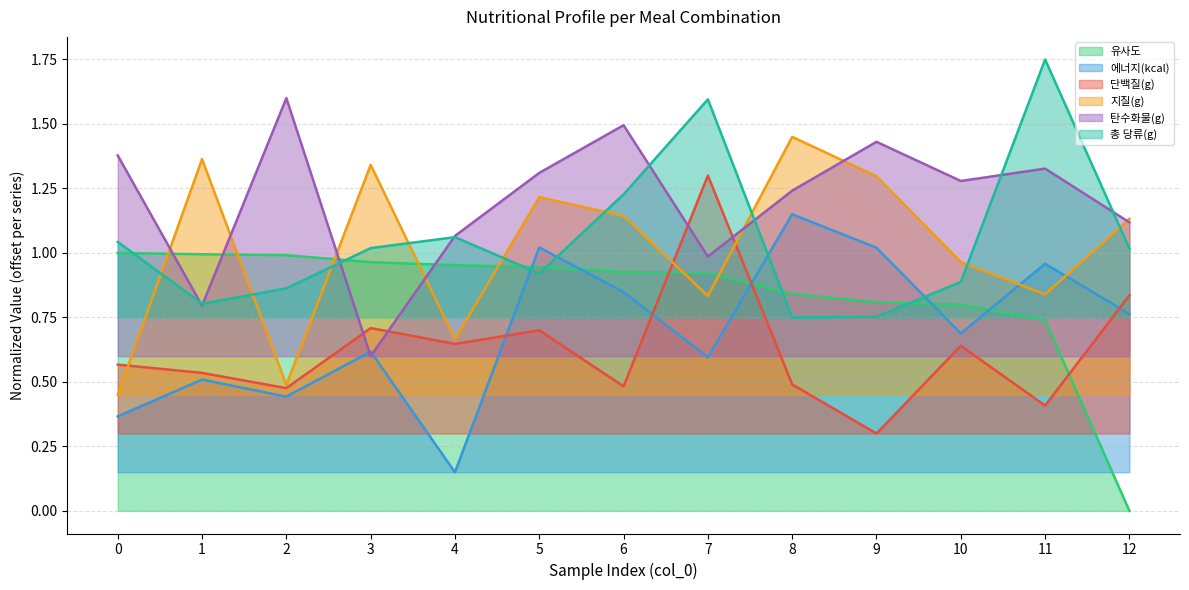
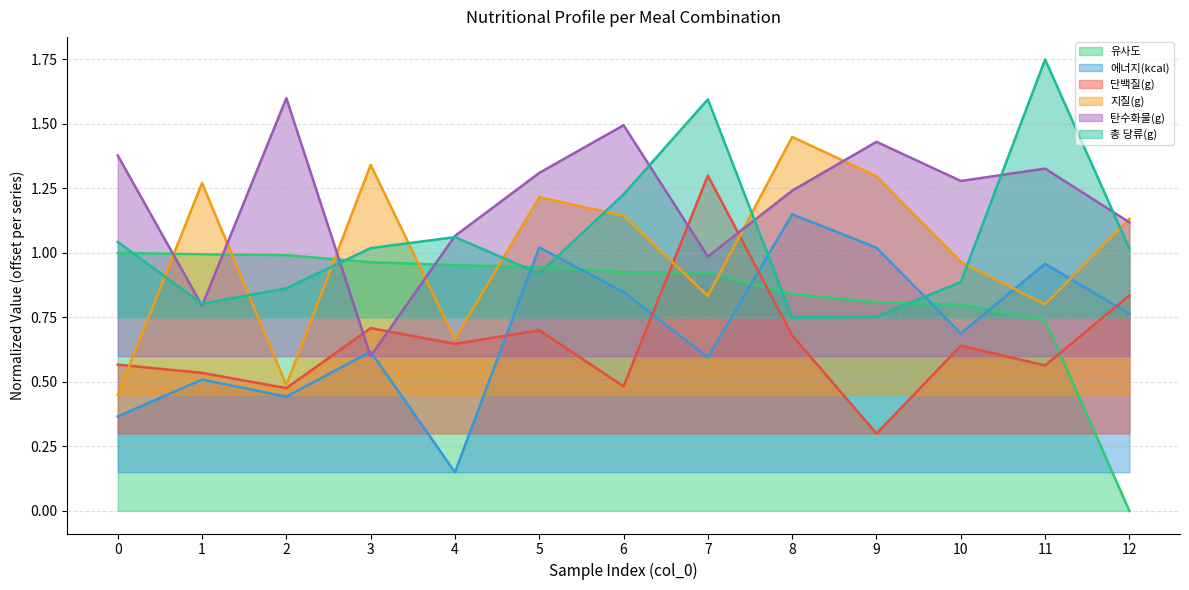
  {
    "단백질(g)": {
      "0": 0.57,
      "1": 0.54,
      "2": 0.48,
      "3": 0.71,
      "4": 0.65,
      "5": 0.70,
      "6": 0.48,
      "7": 1.30,
-     "8": 0.49,
+     "8": 0.68,
      "9": 0.30,
      "10": 0.64,
-     "11": 0.41,
+     "11": 0.56,
      "12": 0.84
    },
    "지질(g)": {
      "0": 0.45,
-     "1": 1.36,
+     "1": 1.27,
      "2": 0.49,
      "3": 1.34,
      "4": 0.67,
      "5": 1.22,
      "6": 1.14,
      "7": 0.83,
      "8": 1.45,
      "9": 1.30,
      "10": 0.97,
-     "11": 0.84,
+     "11": 0.80,
      "12": 1.13
    },
    "탄수화물(g)": {
      "0": 1.38,
      "2": 1.60,
      "3": 0.60,
      "5": 1.31,
      "6": 1.50,
      "7": 0.99,
      "8": 1.24,
      "9": 1.43,
      "10": 1.28,
      "11": 1.33,
      "12": 1.12
    }
  }
